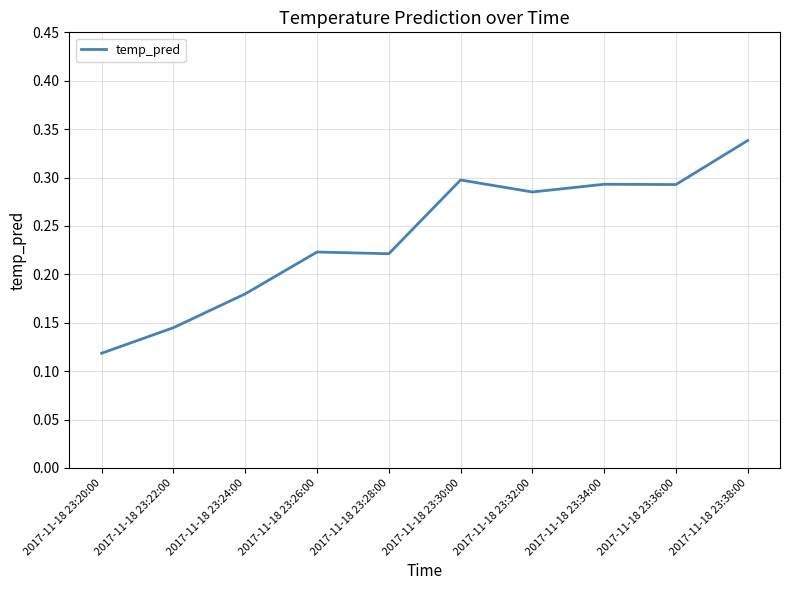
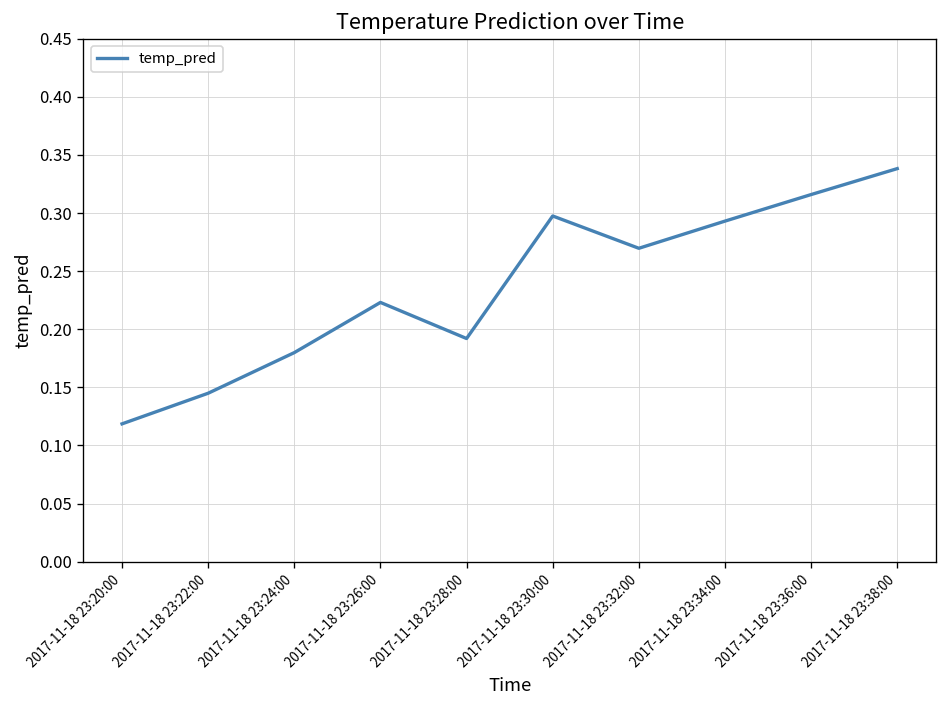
  {
    "2017-11-18 23:20:00": 0.12,
    "2017-11-18 23:22:00": 0.14,
    "2017-11-18 23:24:00": 0.18,
    "2017-11-18 23:26:00": 0.22,
-   "2017-11-18 23:28:00": 0.22,
+   "2017-11-18 23:28:00": 0.19,
    "2017-11-18 23:30:00": 0.30,
-   "2017-11-18 23:32:00": 0.29,
+   "2017-11-18 23:32:00": 0.27,
    "2017-11-18 23:34:00": 0.29,
-   "2017-11-18 23:36:00": 0.29,
+   "2017-11-18 23:36:00": 0.32,
    "2017-11-18 23:38:00": 0.34
  }
